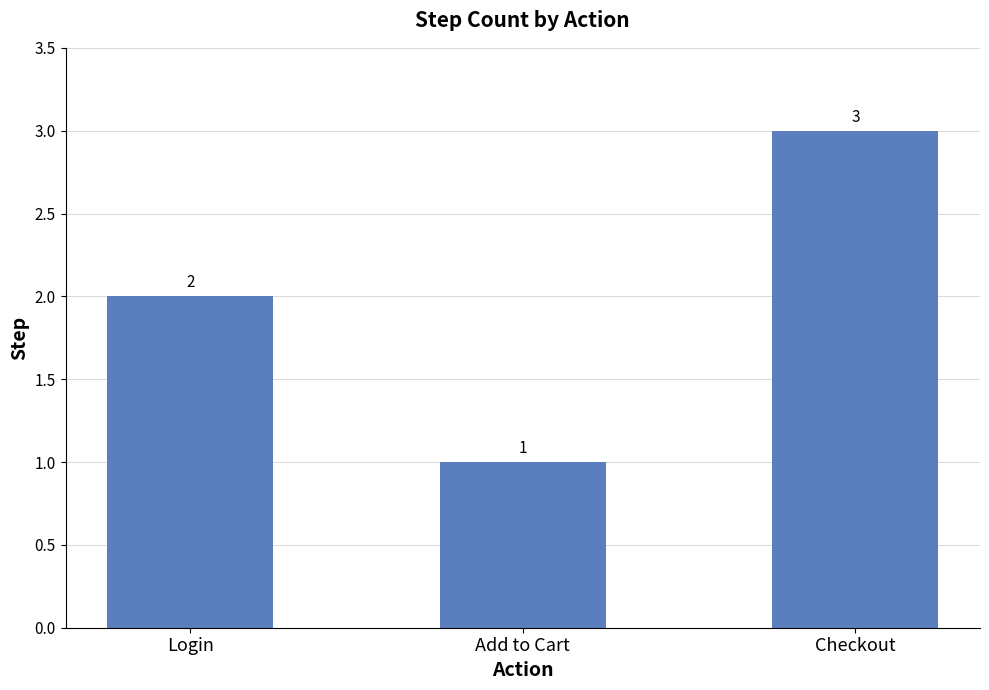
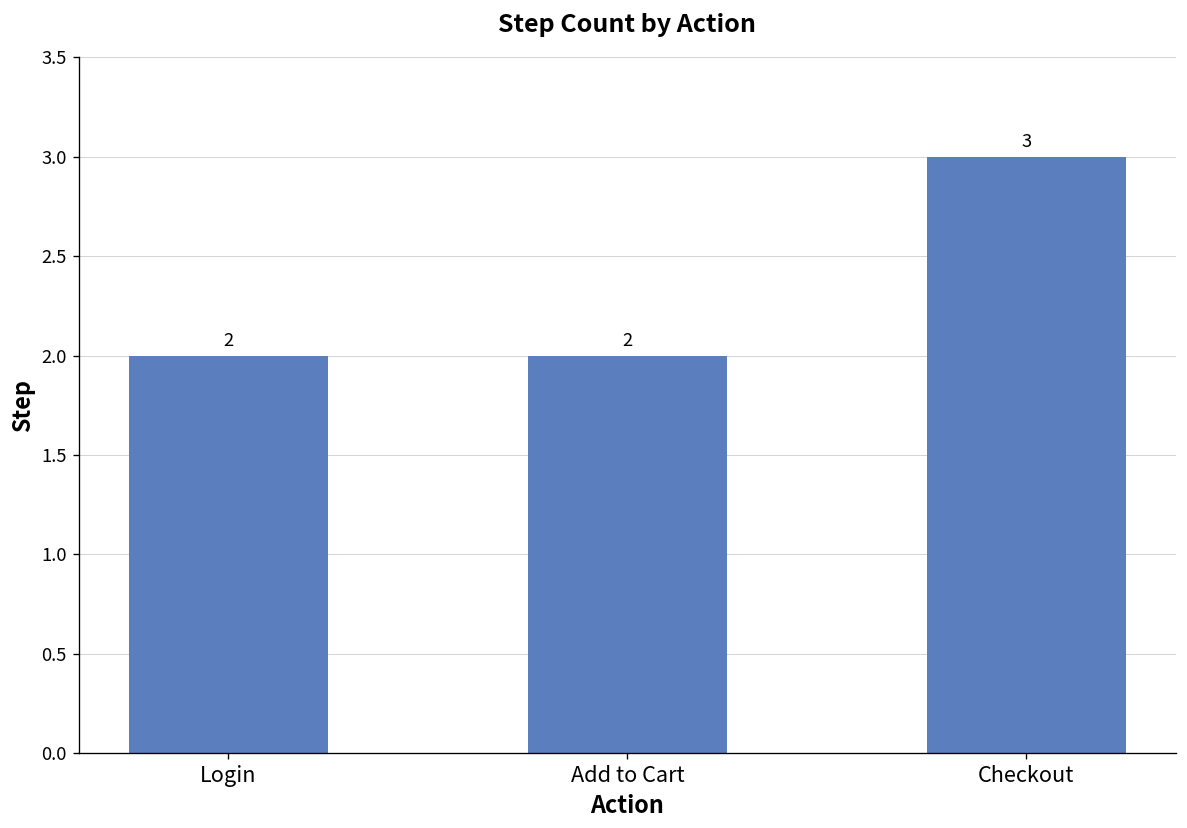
  {
    "Login": 2,
-   "Add to Cart": 1,
+   "Add to Cart": 2,
    "Checkout": 3
  }
